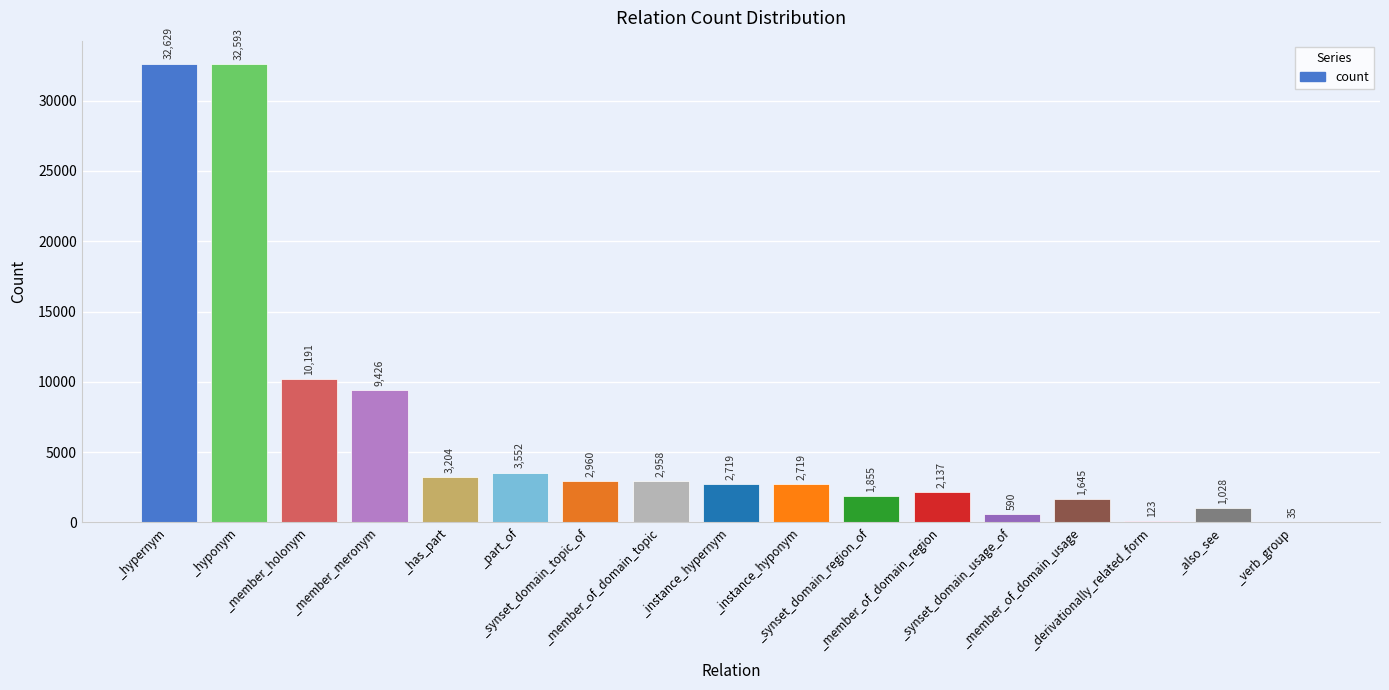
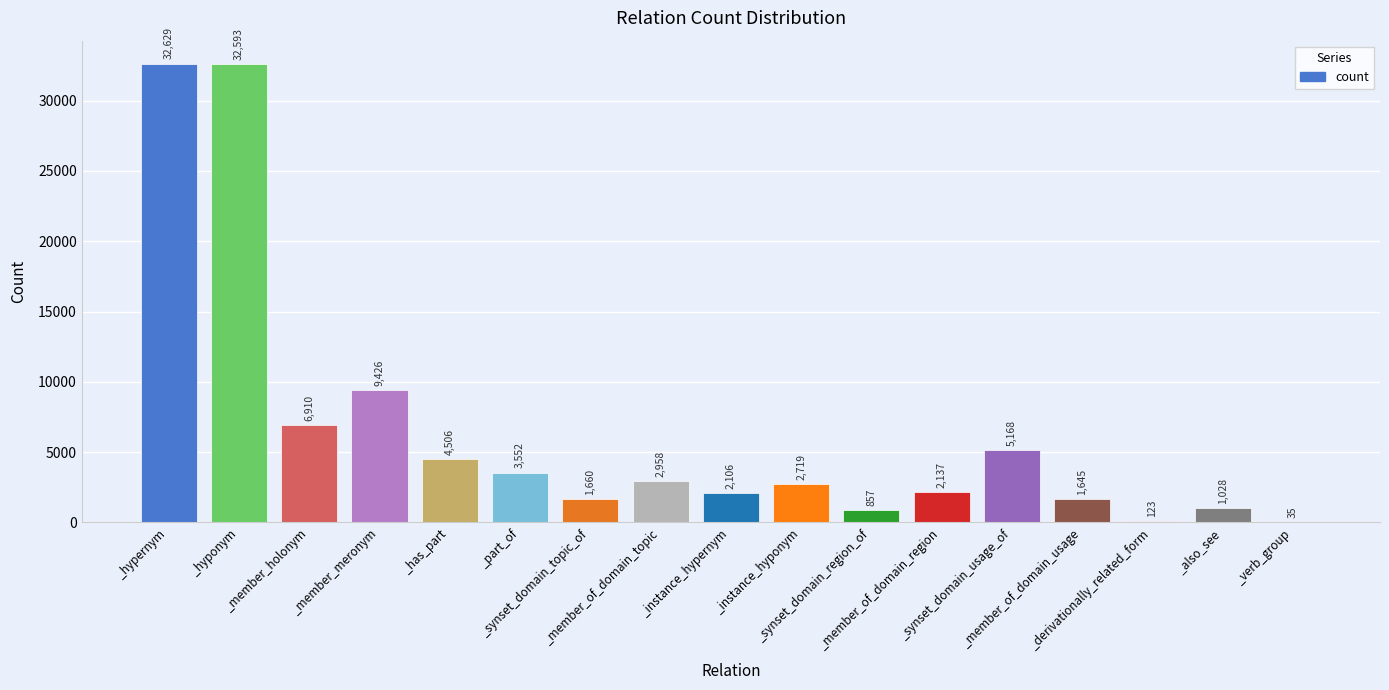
  {
    "_hypernym": "32,629",
    "_hyponym": "32,593",
-   "_member_holonym": "10,191",
+   "_member_holonym": "6,910",
    "_member_meronym": "9,426",
-   "_has_part": "3,204",
+   "_has_part": "4,506",
    "_part_of": "3,552",
-   "_synset_domain_topic_of": "2,960",
+   "_synset_domain_topic_of": "1,660",
    "_member_of_domain_topic": "2,958",
-   "_instance_hypernym": "2,719",
+   "_instance_hypernym": "2,106",
    "_instance_hyponym": "2,719",
-   "_synset_domain_region_of": "1,855",
+   "_synset_domain_region_of": "857",
    "_member_of_domain_region": "2,137",
-   "_synset_domain_usage_of": "590",
+   "_synset_domain_usage_of": "5,168",
    "_member_of_domain_usage": "1,645",
    "_derivationally_related_form": "123",
    "_also_see": "1,028",
    "_verb_group": "35"
  }
